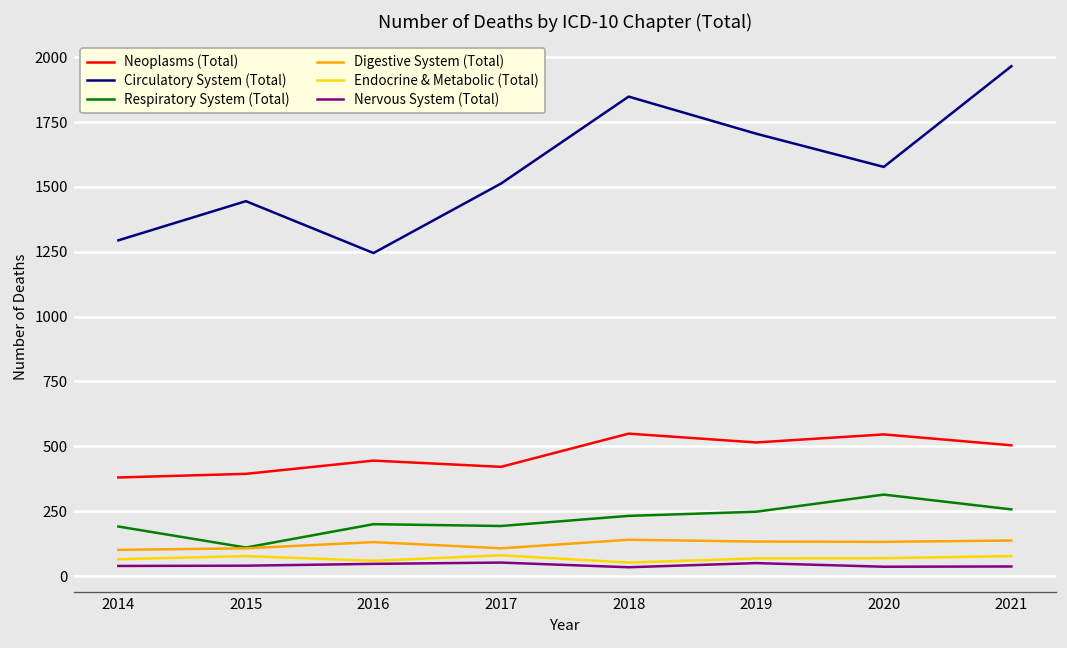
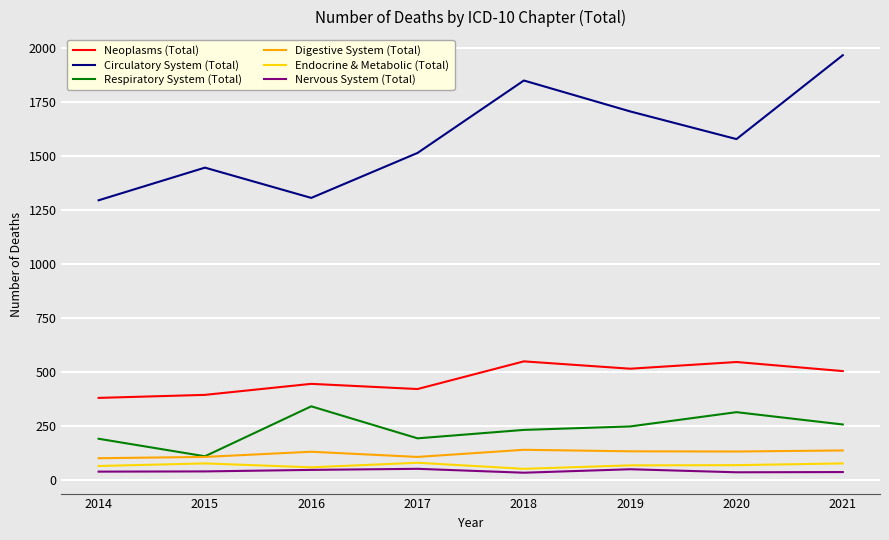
  {
    "Neoplasms (Total)": {
      "2014": 380,
      "2015": 390,
      "2016": 450,
      "2017": 420,
      "2018": 550,
      "2019": 520,
      "2020": 550,
      "2021": 500
    },
    "Circulatory System (Total)": {
      "2014": 1290,
      "2015": 1450,
-     "2016": 1250,
+     "2016": 1310,
      "2017": 1510,
      "2018": 1850,
      "2019": 1710,
      "2020": 1580,
      "2021": 1970
    },
    "Respiratory System (Total)": {
      "2014": 190,
-     "2016": 200,
+     "2016": 340,
      "2017": 190,
      "2018": 230,
      "2019": 250,
      "2020": 310,
      "2021": 260
    },
    "Nervous System (Total)": {
      "2014": 40,
      "2015": 40,
      "2016": 50,
      "2017": 50,
      "2018": 30,
      "2019": 50,
      "2020": 40,
      "2021": 40
    }
  }
